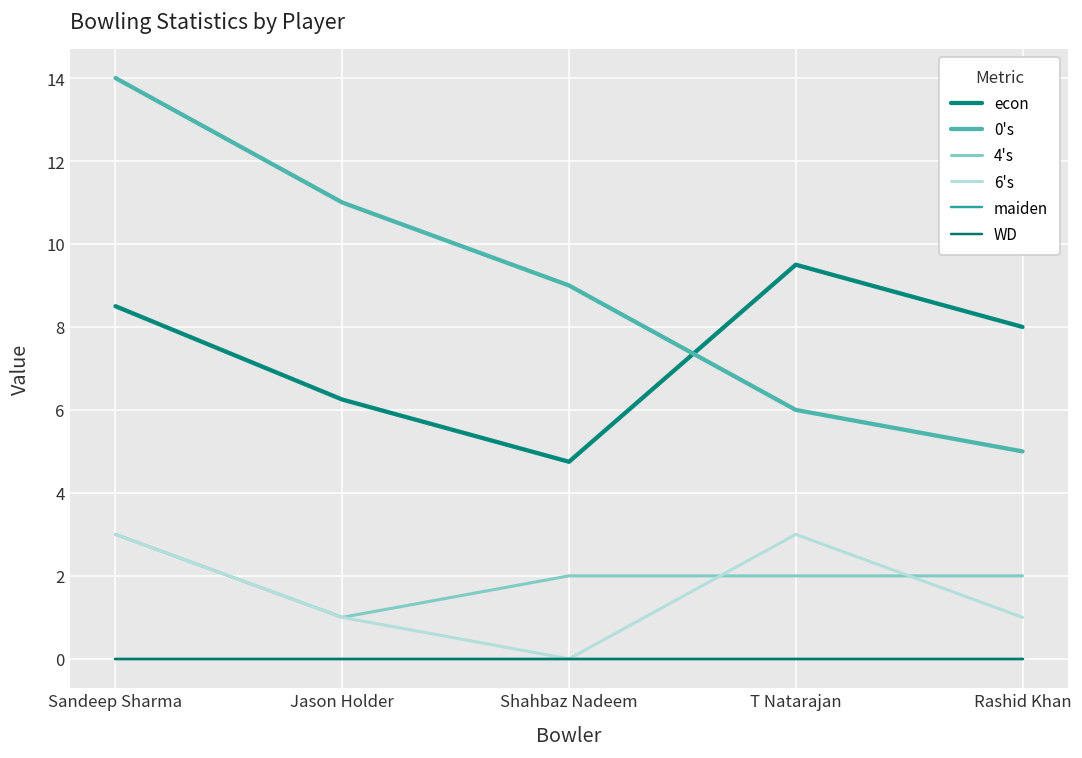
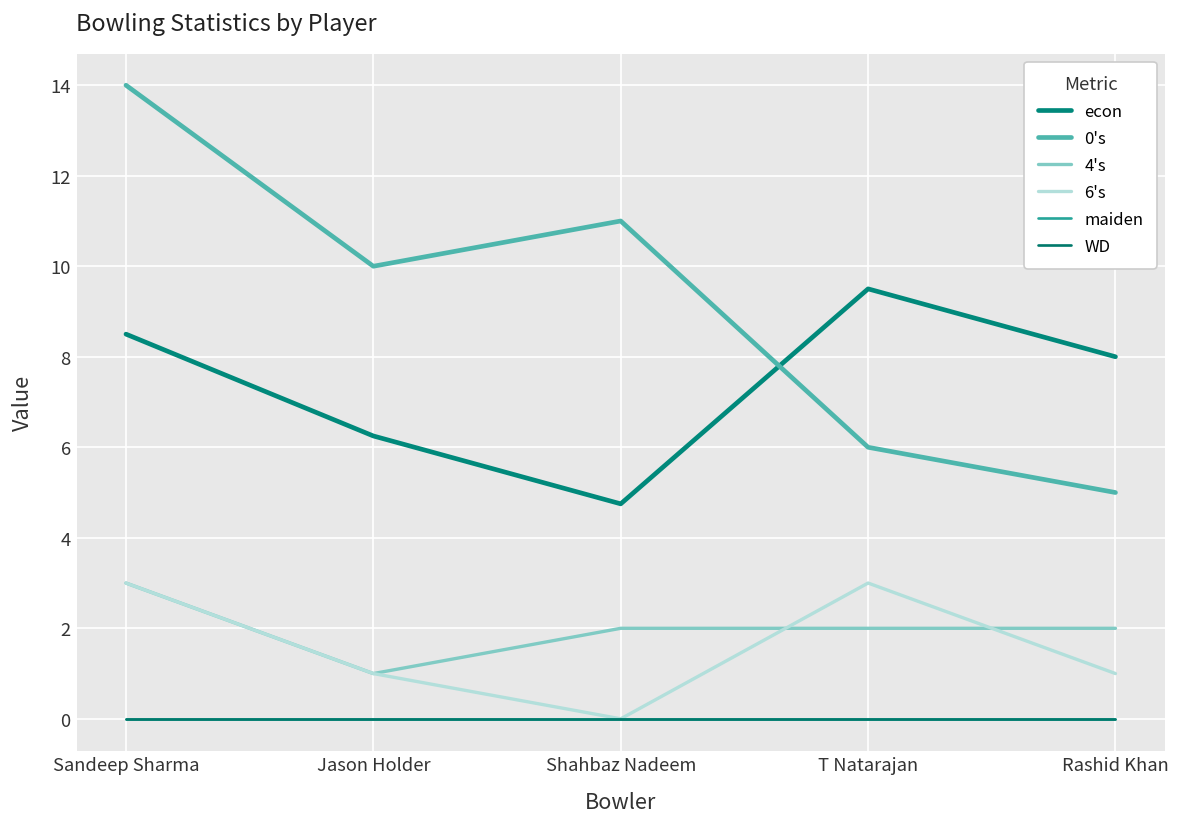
  {
    "0's": {
      "Sandeep Sharma": 14,
-     "Jason Holder": 11,
-     "Shahbaz Nadeem": 9,
+     "Jason Holder": 10,
+     "Shahbaz Nadeem": 11,
      "T Natarajan": 6,
      "Rashid Khan": 5
    }
  }
